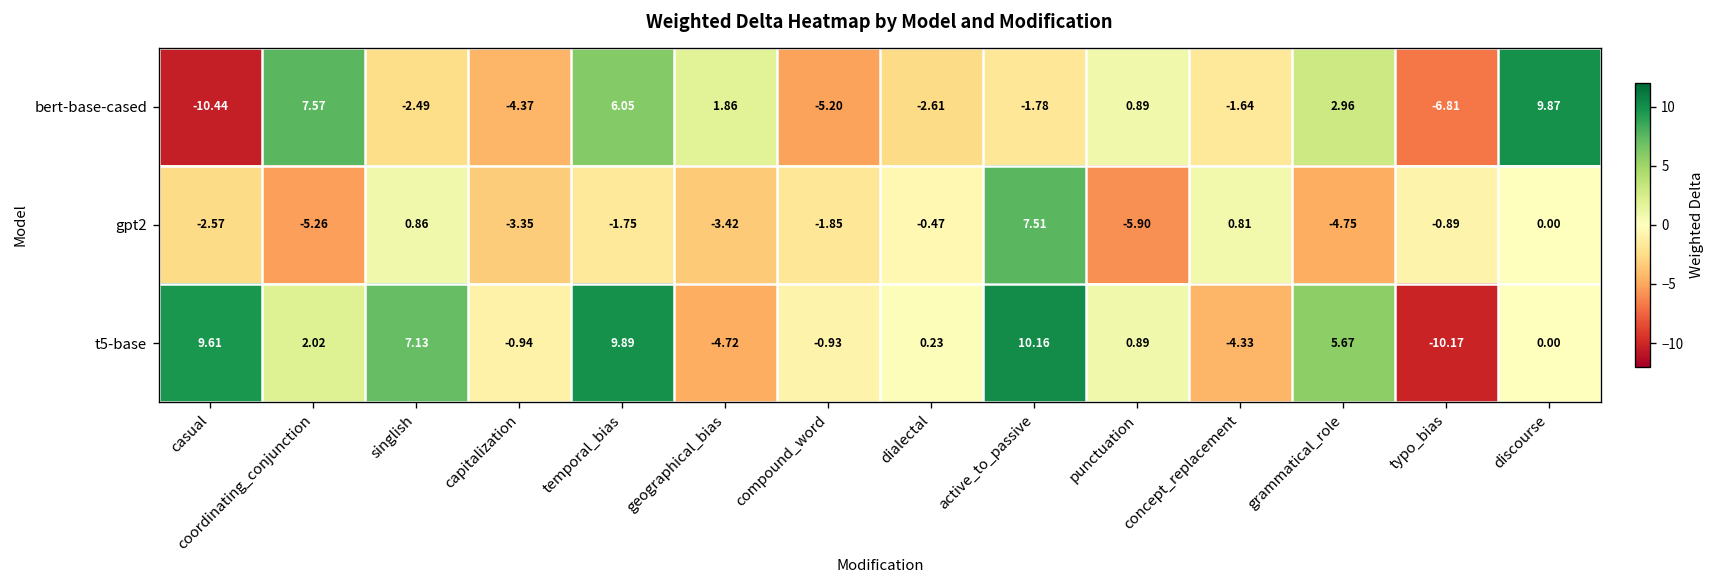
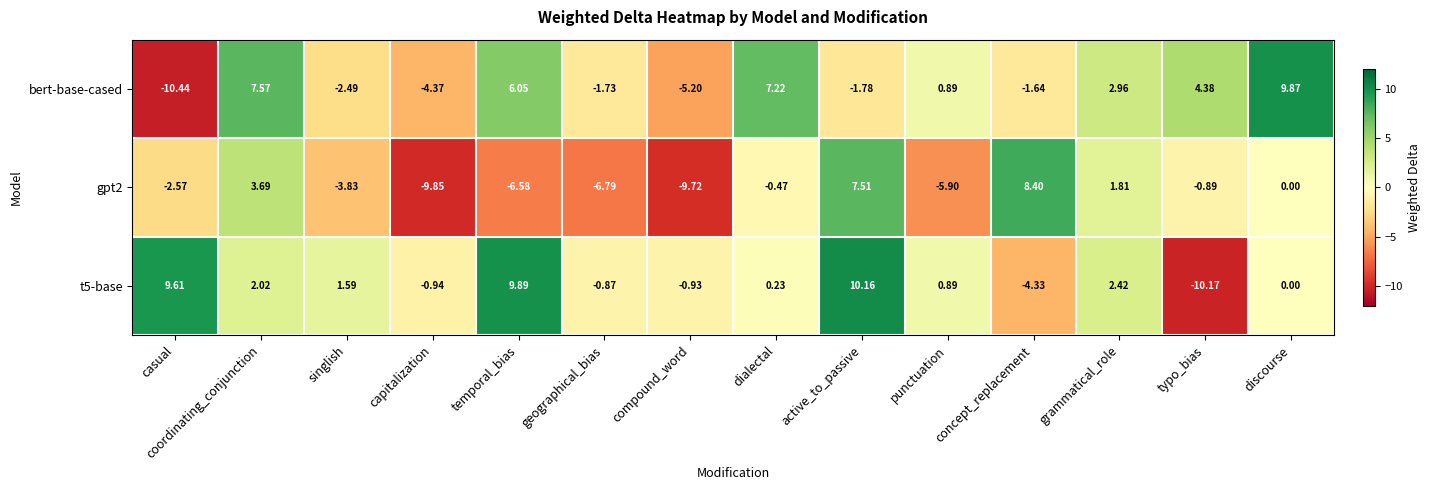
  {
    "bert-base-cased": {
      "casual": -10.44,
      "coordinating_conjunction": 7.57,
      "singlish": -2.49,
      "capitalization": -4.37,
      "temporal_bias": 6.05,
-     "geographical_bias": 1.86,
+     "geographical_bias": -1.73,
      "compound_word": -5.20,
-     "dialectal": -2.61,
+     "dialectal": 7.22,
      "active_to_passive": -1.78,
      "punctuation": 0.89,
      "concept_replacement": -1.64,
      "grammatical_role": 2.96,
-     "typo_bias": -6.81,
+     "typo_bias": 4.38,
      "discourse": 9.87
    },
    "gpt2": {
      "casual": -2.57,
-     "coordinating_conjunction": -5.26,
-     "singlish": 0.86,
-     "capitalization": -3.35,
-     "temporal_bias": -1.75,
-     "geographical_bias": -3.42,
-     "compound_word": -1.85,
+     "coordinating_conjunction": 3.69,
+     "singlish": -3.83,
+     "capitalization": -9.85,
+     "temporal_bias": -6.58,
+     "geographical_bias": -6.79,
+     "compound_word": -9.72,
      "dialectal": -0.47,
      "active_to_passive": 7.51,
      "punctuation": -5.90,
-     "concept_replacement": 0.81,
-     "grammatical_role": -4.75,
+     "concept_replacement": 8.40,
+     "grammatical_role": 1.81,
      "typo_bias": -0.89,
      "discourse": 0.00
    },
    "t5-base": {
      "casual": 9.61,
      "coordinating_conjunction": 2.02,
-     "singlish": 7.13,
+     "singlish": 1.59,
      "capitalization": -0.94,
      "temporal_bias": 9.89,
-     "geographical_bias": -4.72,
+     "geographical_bias": -0.87,
      "compound_word": -0.93,
      "dialectal": 0.23,
      "active_to_passive": 10.16,
      "punctuation": 0.89,
      "concept_replacement": -4.33,
-     "grammatical_role": 5.67,
+     "grammatical_role": 2.42,
      "typo_bias": -10.17,
      "discourse": 0.00
    }
  }
